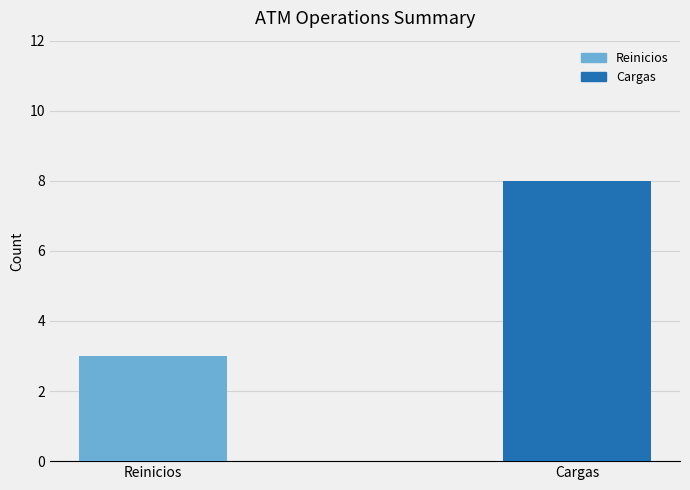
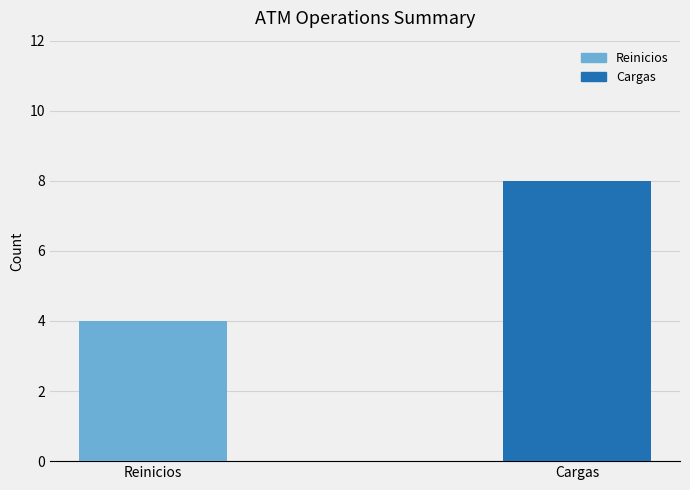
  {
-   "Reinicios": 3,
+   "Reinicios": 4,
    "Cargas": 8
  }
